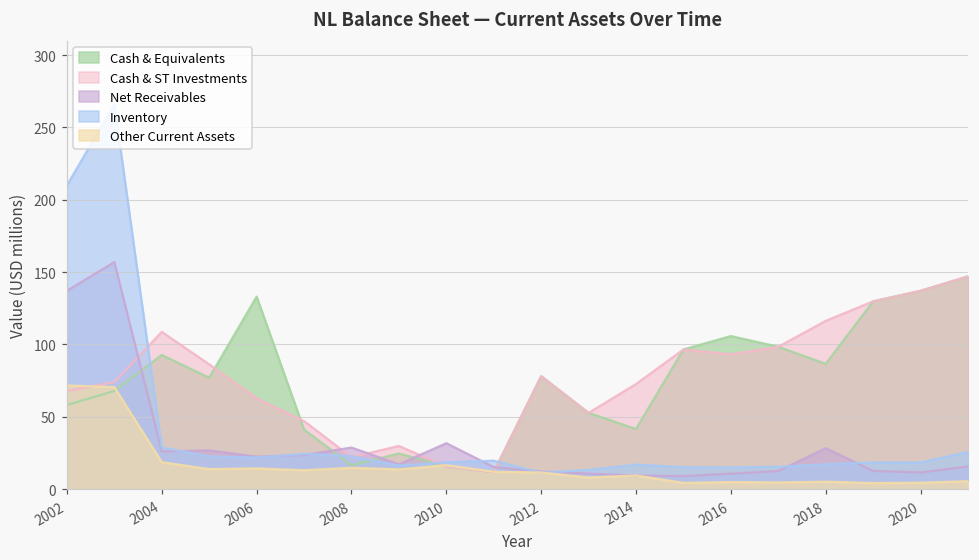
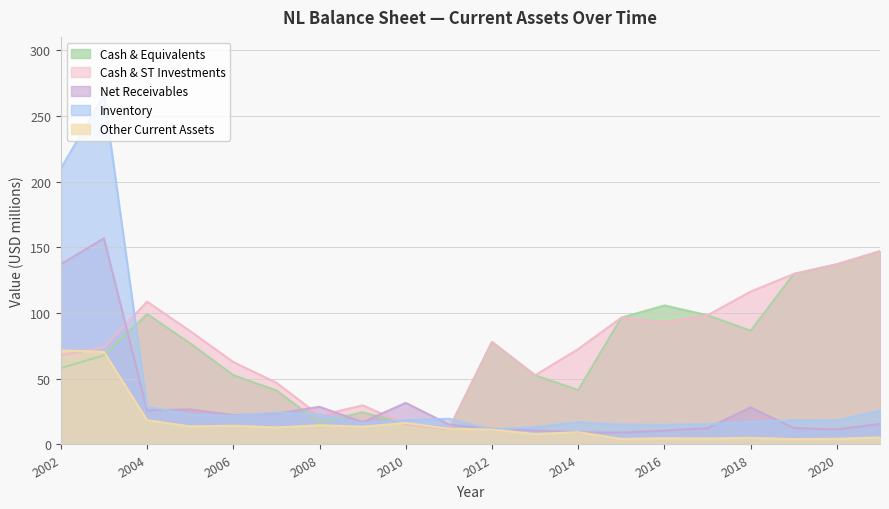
  {
    "Cash & Equivalents": {
      "2002": 58,
-     "2004": 93,
-     "2006": 133,
+     "2004": 99,
+     "2006": 53,
      "2014": 41,
      "2016": 106,
      "2018": 87
    }
  }
